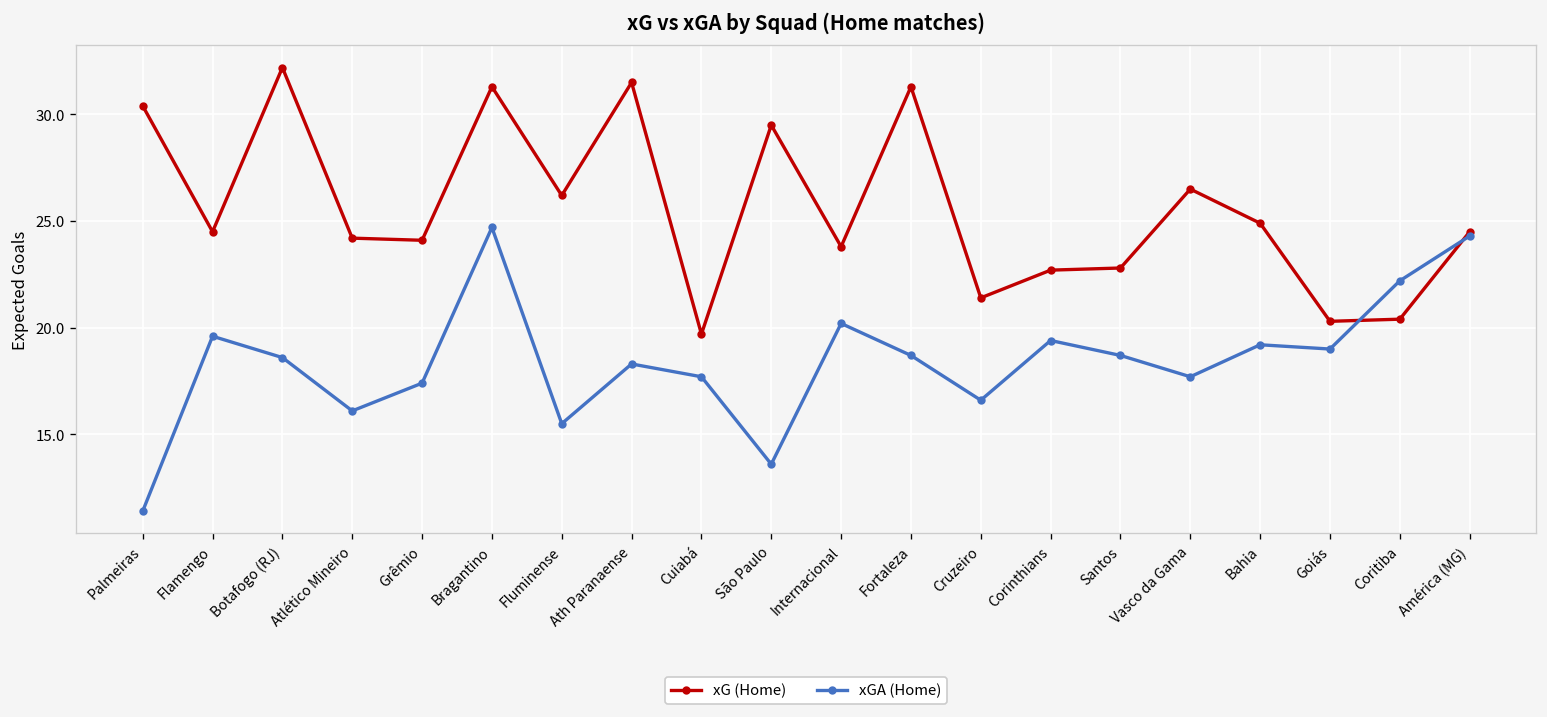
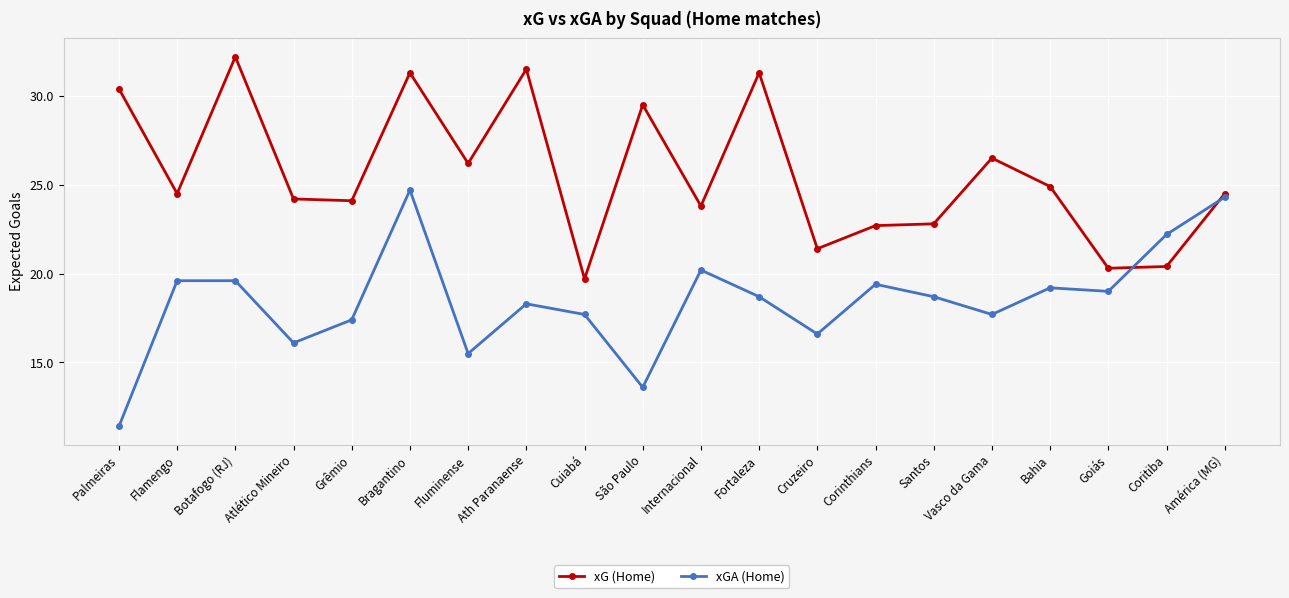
  {
    "xG (Home)": {
      "Palmeiras": 30.4,
      "Flamengo": 24.5,
      "Botafogo (RJ)": 32.2,
      "Atlético Mineiro": 24.2,
      "Grêmio": 24.1,
      "Bragantino": 31.3,
      "Fluminense": 26.2,
      "Ath Paranaense": 31.5,
      "Cuiabá": 19.7,
      "São Paulo": 29.5,
      "Internacional": 23.8,
      "Fortaleza": 31.3,
      "Cruzeiro": 21.4,
      "Corinthians": 22.7,
      "Santos": 22.8,
      "Vasco da Gama": 26.5,
      "Bahia": 24.9,
      "Goiás": 20.3,
      "Coritiba": 20.4,
      "América (MG)": 24.5
    },
    "xGA (Home)": {
      "Palmeiras": 11.4,
      "Flamengo": 19.6,
-     "Botafogo (RJ)": 18.6,
+     "Botafogo (RJ)": 19.6,
      "Atlético Mineiro": 16.1,
      "Grêmio": 17.4,
      "Bragantino": 24.7,
      "Fluminense": 15.5,
      "Ath Paranaense": 18.3,
      "Cuiabá": 17.7,
      "São Paulo": 13.6,
      "Internacional": 20.2,
      "Fortaleza": 18.7,
      "Cruzeiro": 16.6,
      "Corinthians": 19.4,
      "Santos": 18.7,
      "Vasco da Gama": 17.7,
      "Bahia": 19.2,
      "Goiás": 19.0,
      "Coritiba": 22.2,
      "América (MG)": 24.3
    }
  }
